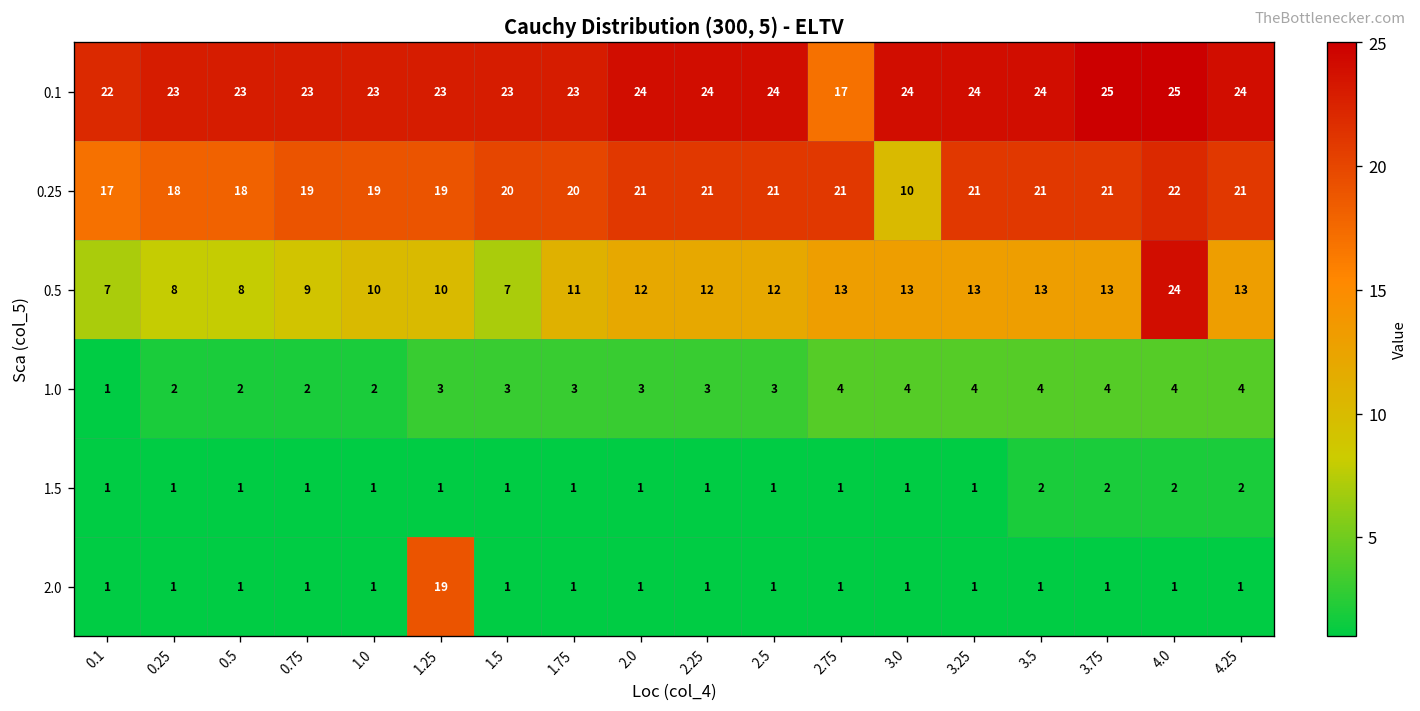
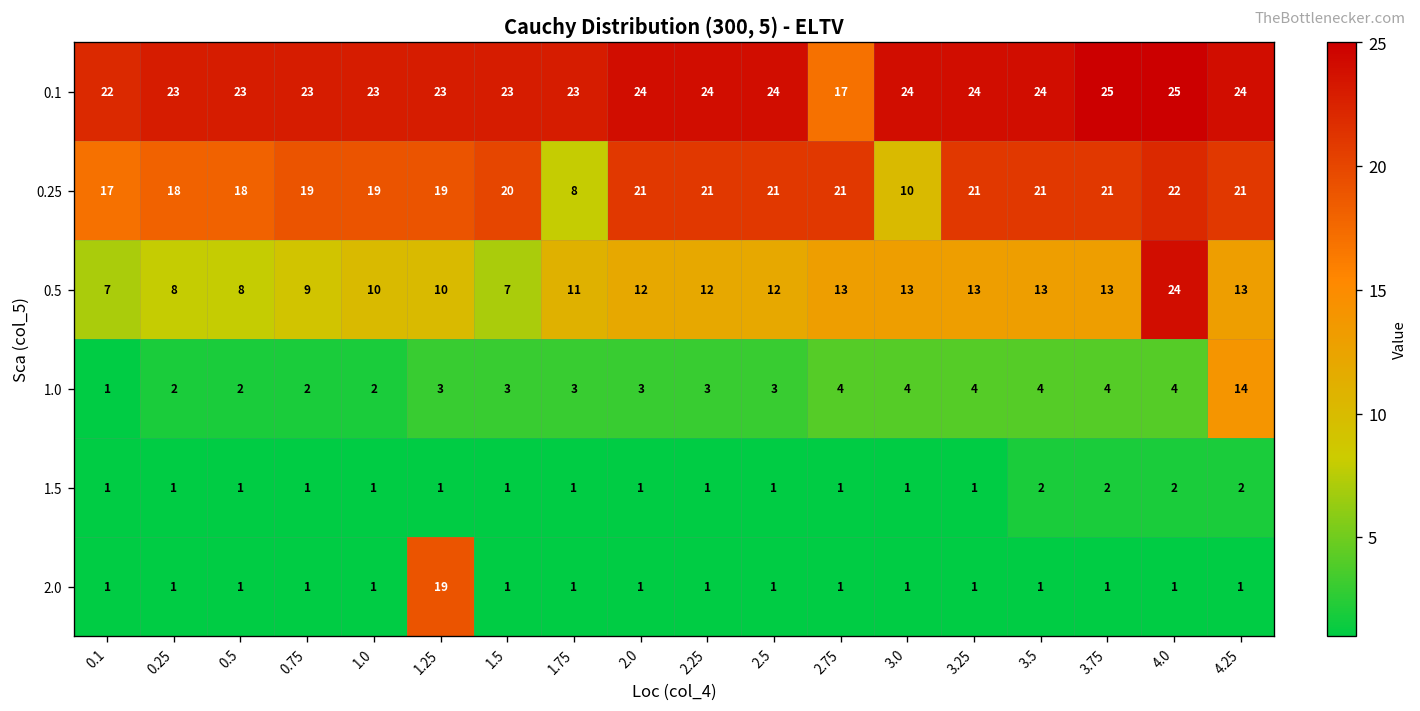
  {
    "0.1": {
      "0.1": 22,
      "0.25": 23,
      "0.5": 23,
      "0.75": 23,
      "1.0": 23,
      "1.25": 23,
      "1.5": 23,
      "1.75": 23,
      "2.0": 24,
      "2.25": 24,
      "2.5": 24,
      "2.75": 17,
      "3.0": 24,
      "3.25": 24,
      "3.5": 24,
      "3.75": 25,
      "4.0": 25,
      "4.25": 24
    },
    "0.25": {
      "0.1": 17,
      "0.25": 18,
      "0.5": 18,
      "0.75": 19,
      "1.0": 19,
      "1.25": 19,
      "1.5": 20,
-     "1.75": 20,
+     "1.75": 8,
      "2.0": 21,
      "2.25": 21,
      "2.5": 21,
      "2.75": 21,
      "3.0": 10,
      "3.25": 21,
      "3.5": 21,
      "3.75": 21,
      "4.0": 22,
      "4.25": 21
    },
    "0.5": {
      "0.1": 7,
      "0.25": 8,
      "0.5": 8,
      "0.75": 9,
      "1.0": 10,
      "1.25": 10,
      "1.5": 7,
      "1.75": 11,
      "2.0": 12,
      "2.25": 12,
      "2.5": 12,
      "2.75": 13,
      "3.0": 13,
      "3.25": 13,
      "3.5": 13,
      "3.75": 13,
      "4.0": 24,
      "4.25": 13
    },
    "1.0": {
      "0.1": 1,
      "0.25": 2,
      "0.5": 2,
      "0.75": 2,
      "1.0": 2,
      "1.25": 3,
      "1.5": 3,
      "1.75": 3,
      "2.0": 3,
      "2.25": 3,
      "2.5": 3,
      "2.75": 4,
      "3.0": 4,
      "3.25": 4,
      "3.5": 4,
      "3.75": 4,
      "4.0": 4,
-     "4.25": 4
+     "4.25": 14
    },
    "1.5": {
      "0.1": 1,
      "0.25": 1,
      "0.5": 1,
      "0.75": 1,
      "1.0": 1,
      "1.25": 1,
      "1.5": 1,
      "1.75": 1,
      "2.0": 1,
      "2.25": 1,
      "2.5": 1,
      "2.75": 1,
      "3.0": 1,
      "3.25": 1,
      "3.5": 2,
      "3.75": 2,
      "4.0": 2,
      "4.25": 2
    },
    "2.0": {
      "0.1": 1,
      "0.25": 1,
      "0.5": 1,
      "0.75": 1,
      "1.0": 1,
      "1.25": 19,
      "1.5": 1,
      "1.75": 1,
      "2.0": 1,
      "2.25": 1,
      "2.5": 1,
      "2.75": 1,
      "3.0": 1,
      "3.25": 1,
      "3.5": 1,
      "3.75": 1,
      "4.0": 1,
      "4.25": 1
    }
  }
